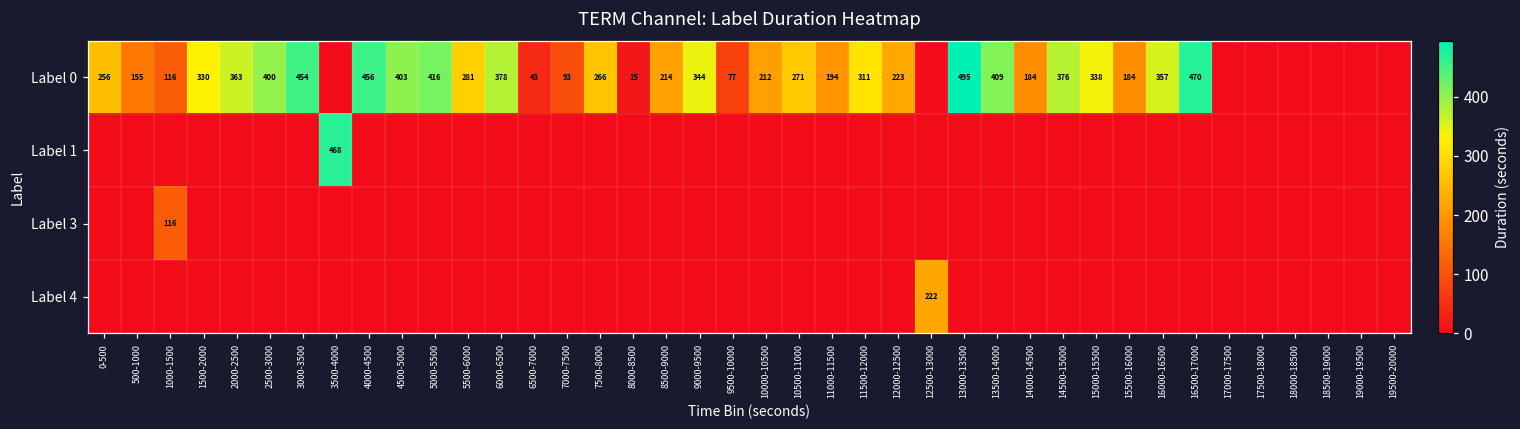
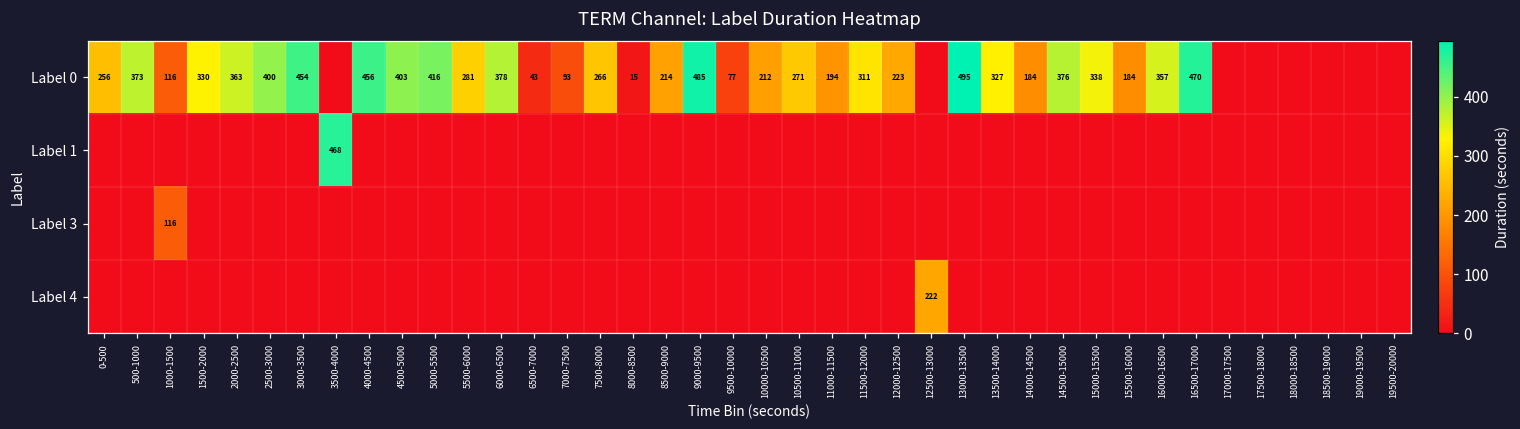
  {
    "Label 0": {
      "0-500": 256,
-     "500-1000": 155,
+     "500-1000": 373,
      "1000-1500": 116,
      "1500-2000": 330,
      "2000-2500": 363,
      "2500-3000": 400,
      "3000-3500": 454,
      "4000-4500": 456,
      "4500-5000": 403,
      "5000-5500": 416,
      "5500-6000": 281,
      "6000-6500": 378,
      "6500-7000": 43,
      "7000-7500": 93,
      "7500-8000": 266,
      "8000-8500": 15,
      "8500-9000": 214,
-     "9000-9500": 344,
+     "9000-9500": 485,
      "9500-10000": 77,
      "10000-10500": 212,
      "10500-11000": 271,
      "11000-11500": 194,
      "11500-12000": 311,
      "12000-12500": 223,
      "13000-13500": 495,
-     "13500-14000": 409,
+     "13500-14000": 327,
      "14000-14500": 184,
      "14500-15000": 376,
      "15000-15500": 338,
      "15500-16000": 184,
      "16000-16500": 357,
      "16500-17000": 470
    },
    "Label 1": {
      "3500-4000": 468
    },
    "Label 3": {
      "1000-1500": 116
    },
    "Label 4": {
      "12500-13000": 222
    }
  }
